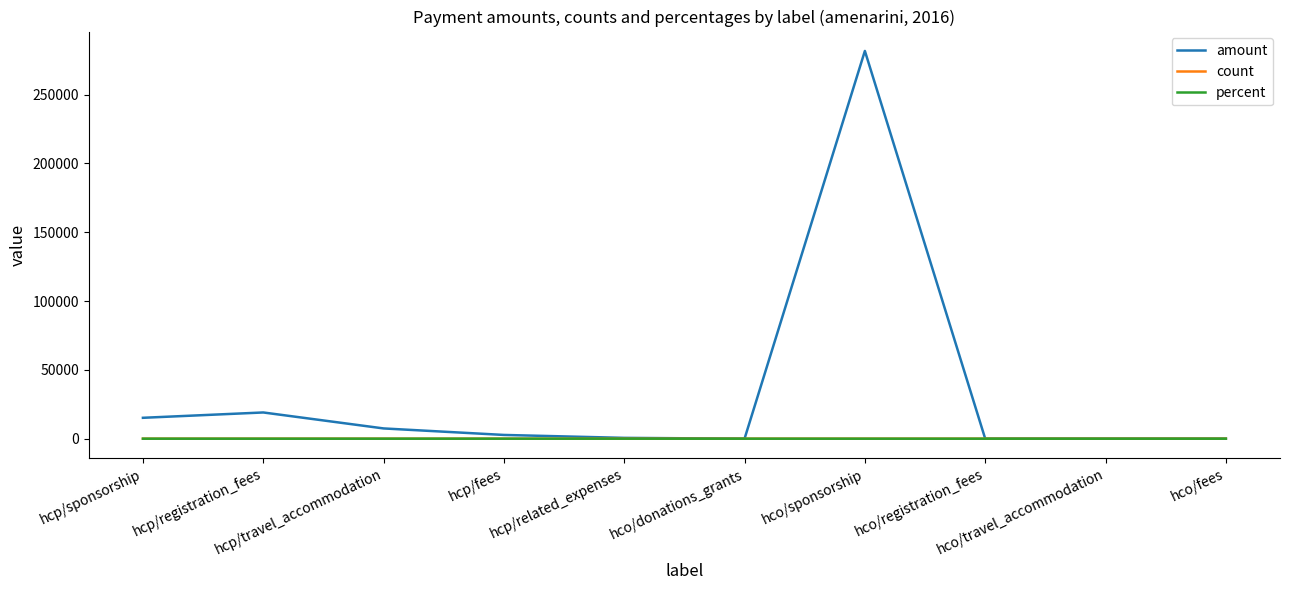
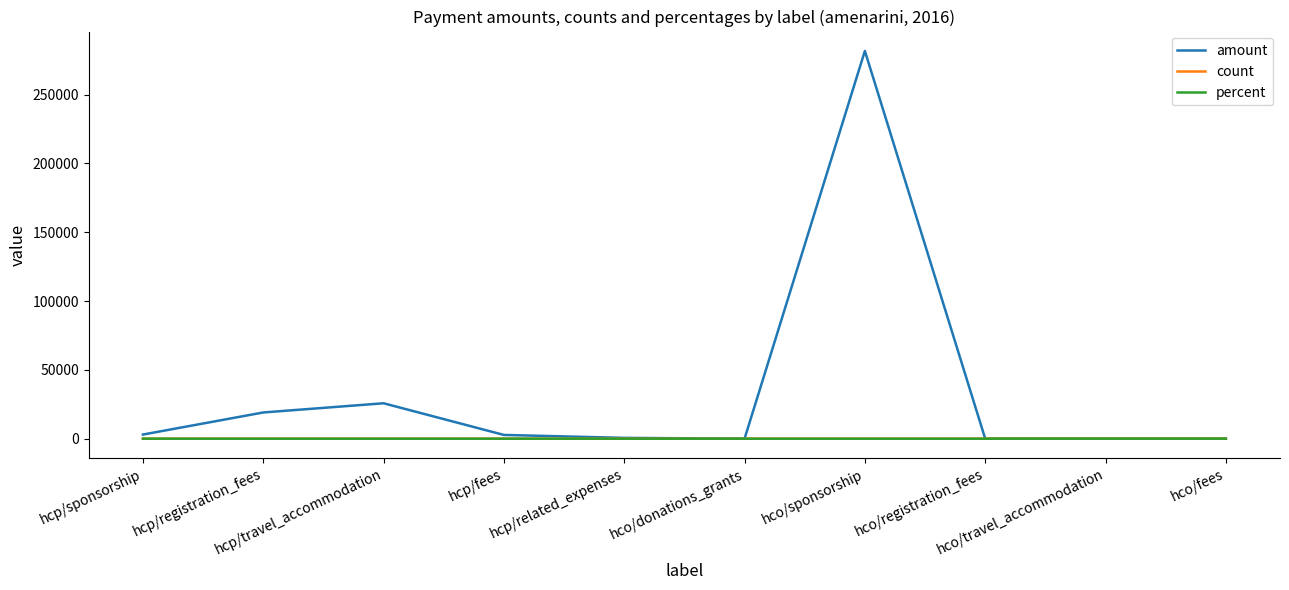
  {
    "amount": {
-     "hcp/sponsorship": 15000,
+     "hcp/sponsorship": 3000,
      "hcp/registration_fees": 19000,
-     "hcp/travel_accommodation": 7000,
+     "hcp/travel_accommodation": 26000,
      "hcp/fees": 3000,
      "hco/sponsorship": 282000
    },
    "percent": {
      "hcp/sponsorship": 0,
      "hcp/registration_fees": 0,
      "hcp/travel_accommodation": 0,
      "hcp/fees": 0,
      "hco/sponsorship": 0
    }
  }
